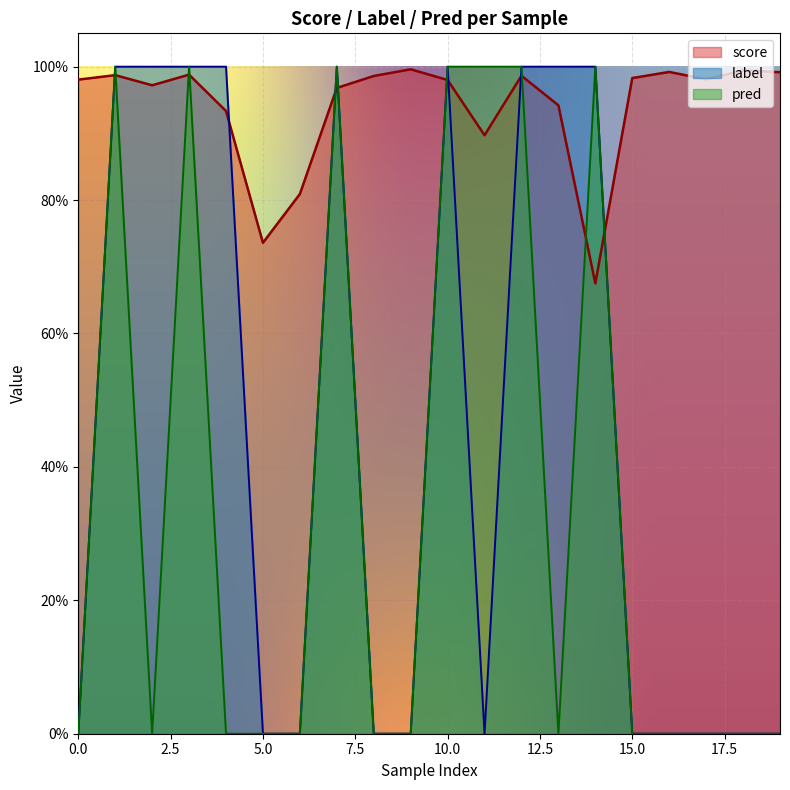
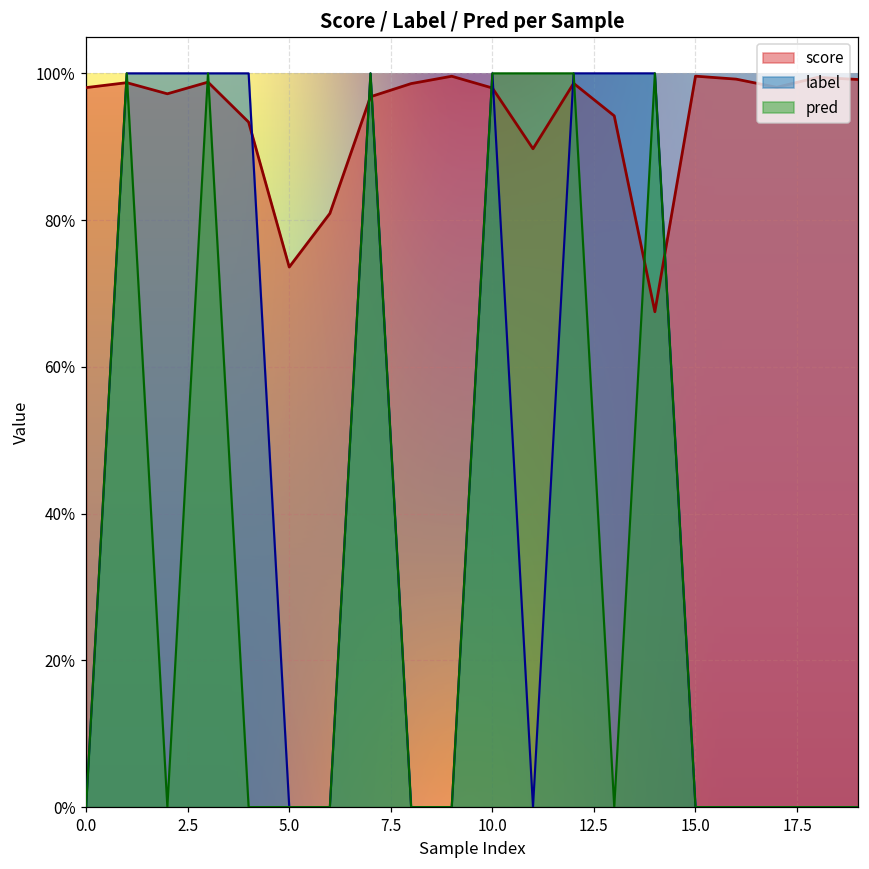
  {
    "score": {
      "0.0": "98%",
      "5.0": "74%",
      "10.0": "98%",
-     "15.0": "98%"
+     "15.0": "100%"
    }
  }
